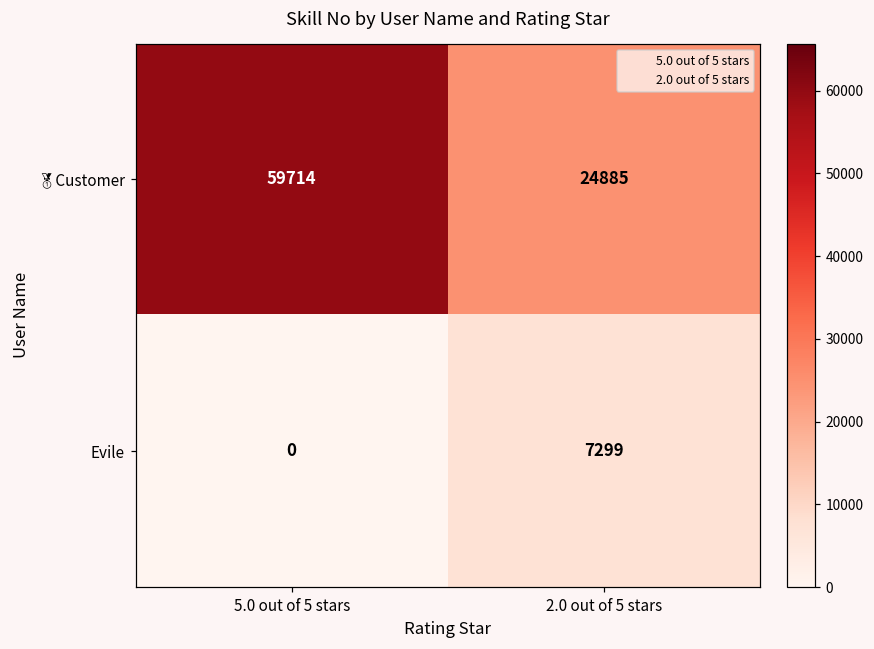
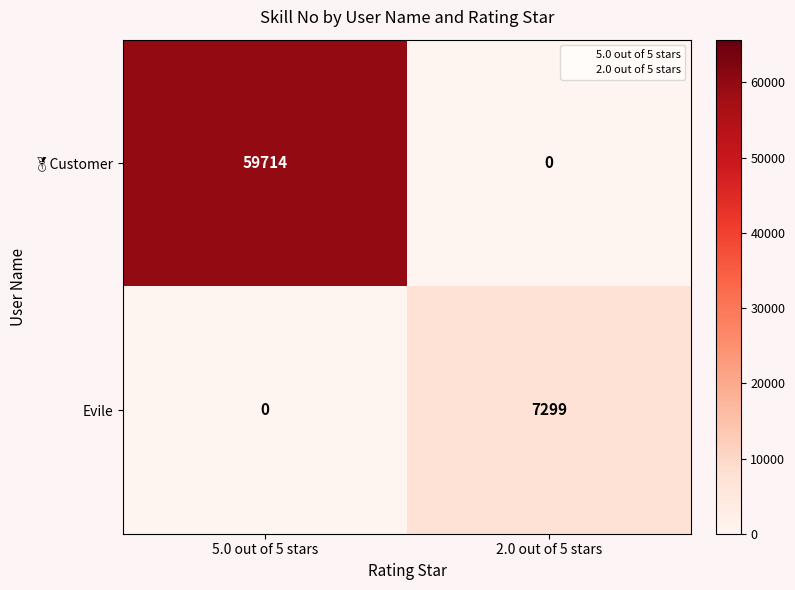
  {
    "🥇Customer": {
      "5.0 out of 5 stars": 59714,
-     "2.0 out of 5 stars": 24885
+     "2.0 out of 5 stars": 0
    },
    "Evile": {
      "5.0 out of 5 stars": 0,
      "2.0 out of 5 stars": 7299
    }
  }
